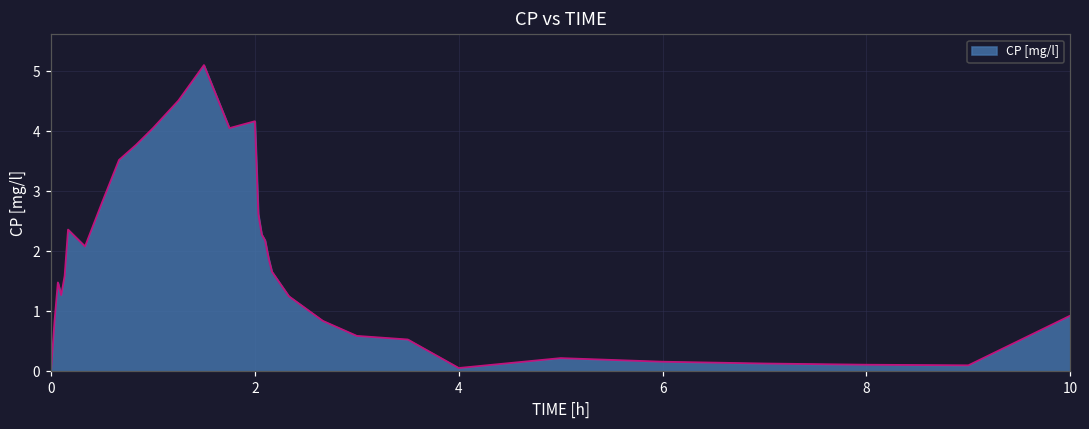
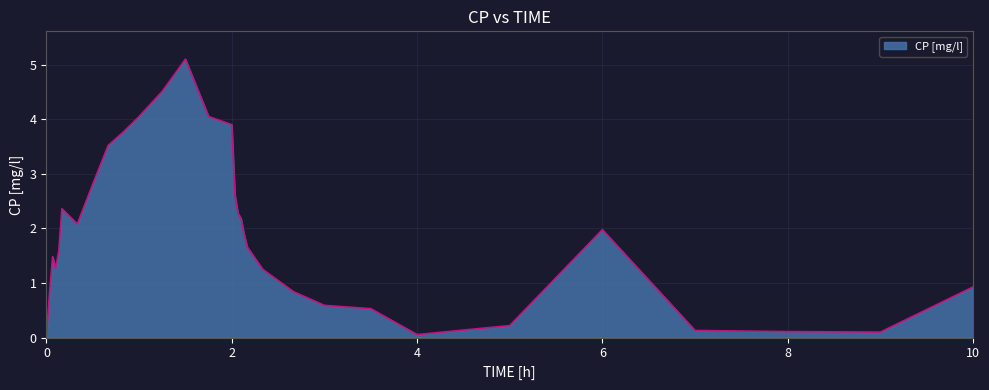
  {
    "0": 0.0,
-   "2": 4.2,
+   "2": 3.9,
    "4": 0.1,
-   "6": 0.2,
+   "6": 2.0,
    "8": 0.1,
    "10": 0.9
  }
